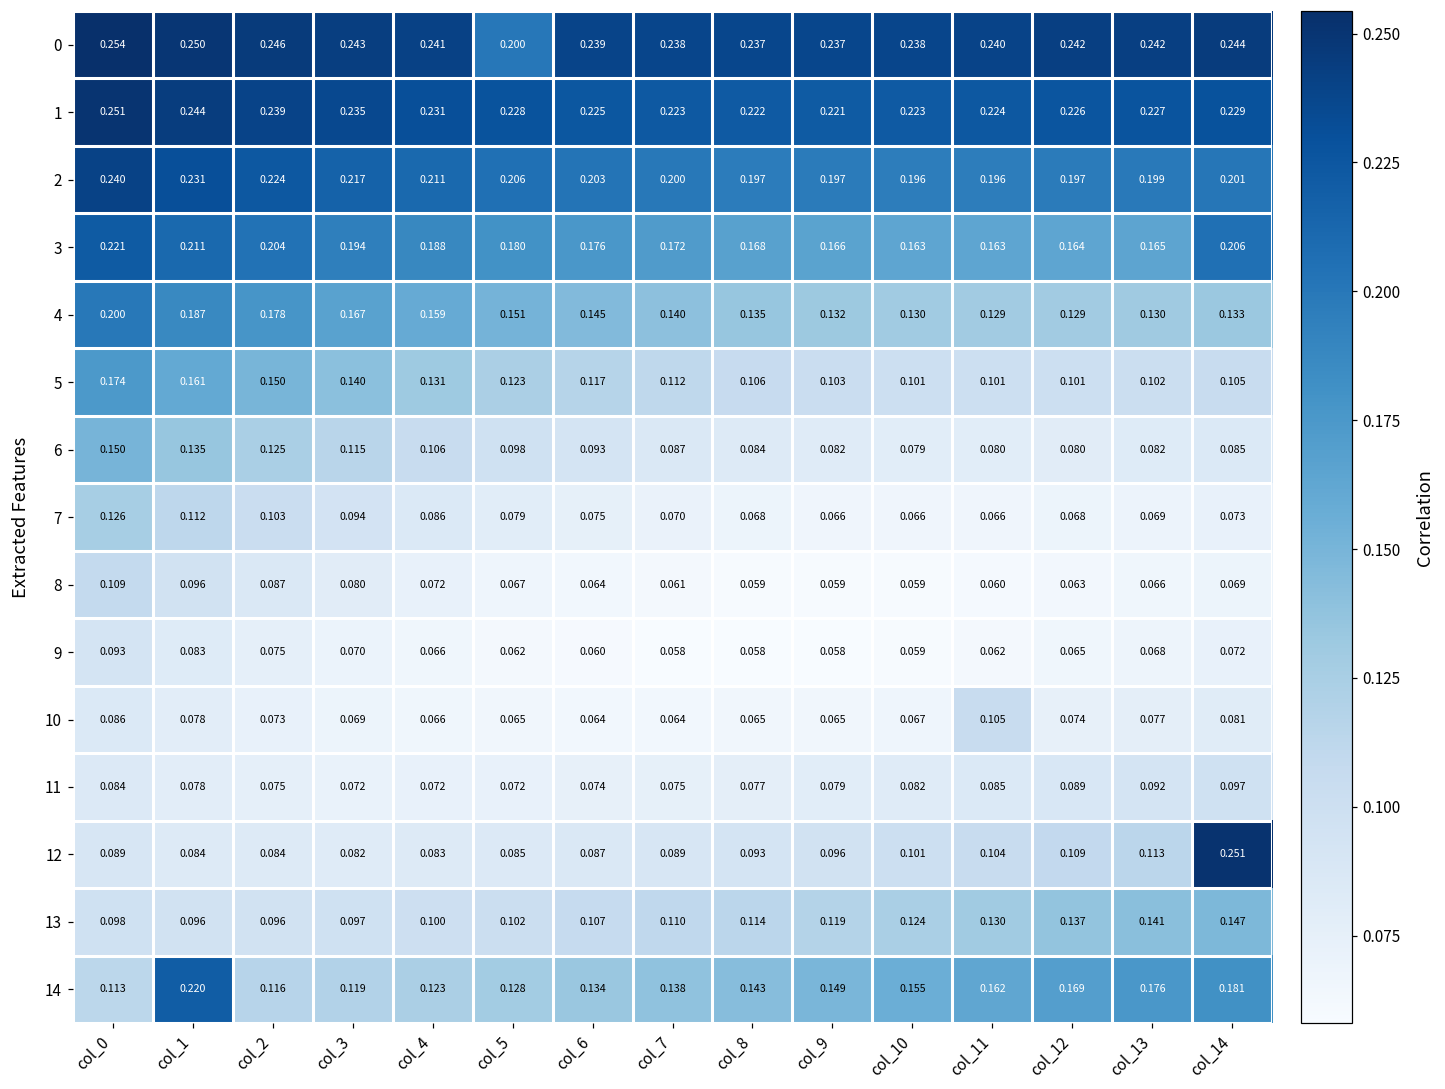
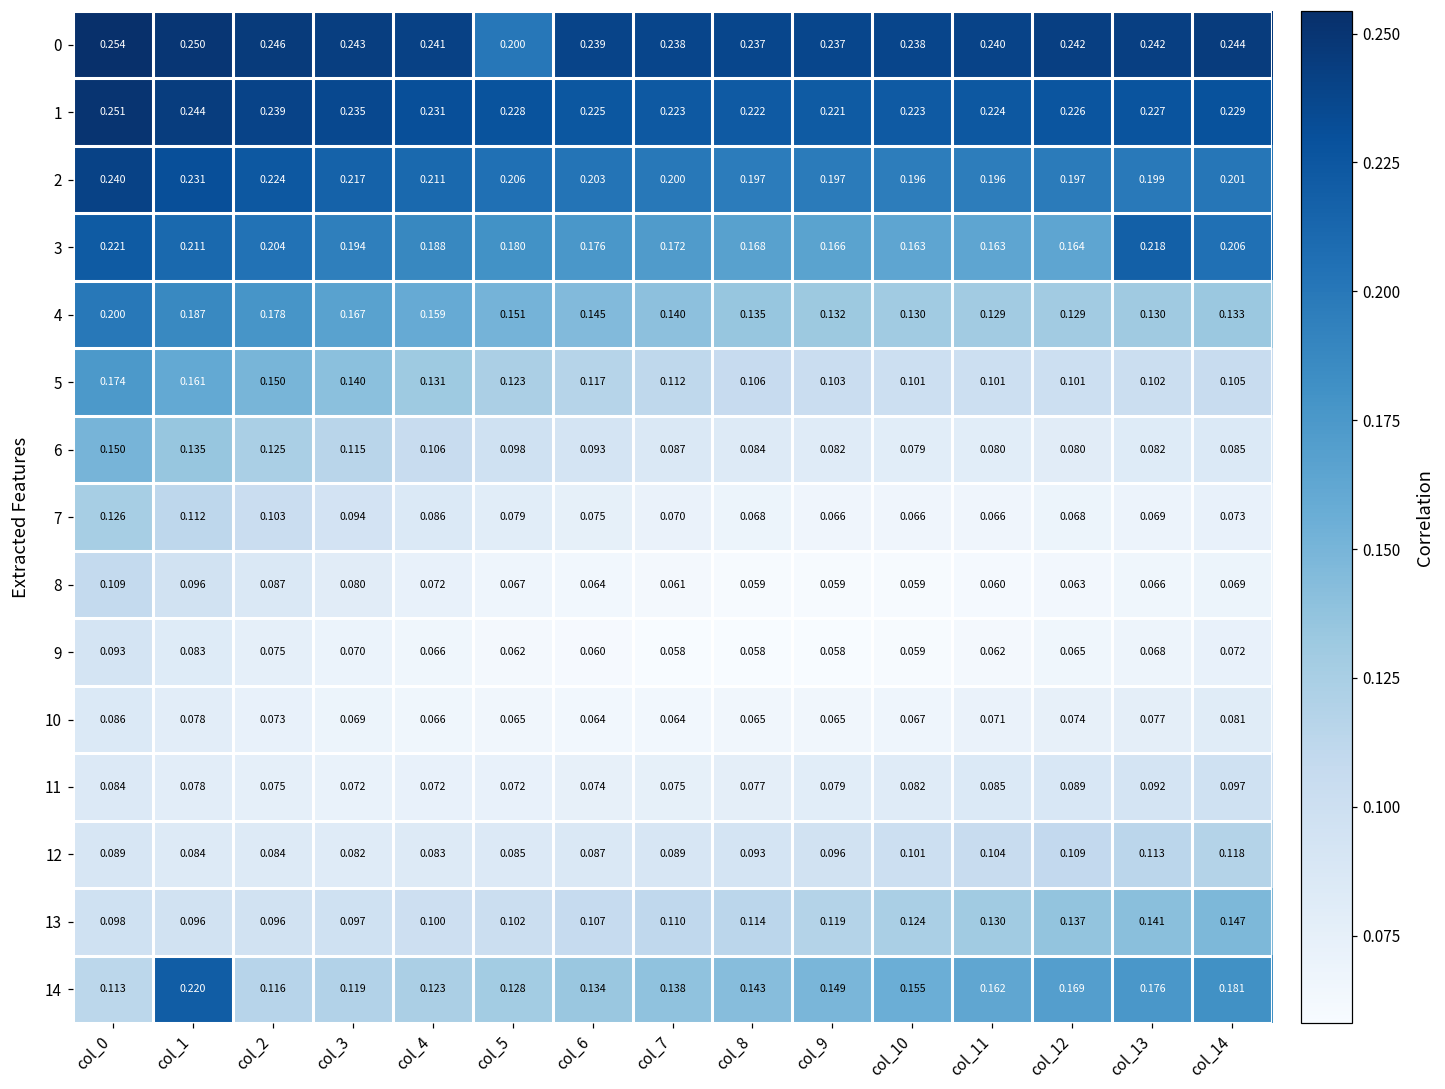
  {
    "3": {
      "col_0": 0.221,
      "col_1": 0.211,
      "col_2": 0.204,
      "col_3": 0.194,
      "col_4": 0.188,
      "col_5": 0.180,
      "col_6": 0.176,
      "col_7": 0.172,
      "col_8": 0.168,
      "col_9": 0.166,
      "col_10": 0.163,
      "col_11": 0.163,
      "col_12": 0.164,
-     "col_13": 0.165,
+     "col_13": 0.218,
      "col_14": 0.206
    },
    "10": {
      "col_0": 0.086,
      "col_1": 0.078,
      "col_2": 0.073,
      "col_3": 0.069,
      "col_4": 0.066,
      "col_5": 0.065,
      "col_6": 0.064,
      "col_7": 0.064,
      "col_8": 0.065,
      "col_9": 0.065,
      "col_10": 0.067,
-     "col_11": 0.105,
+     "col_11": 0.071,
      "col_12": 0.074,
      "col_13": 0.077,
      "col_14": 0.081
    },
    "12": {
      "col_0": 0.089,
      "col_1": 0.084,
      "col_2": 0.084,
      "col_3": 0.082,
      "col_4": 0.083,
      "col_5": 0.085,
      "col_6": 0.087,
      "col_7": 0.089,
      "col_8": 0.093,
      "col_9": 0.096,
      "col_10": 0.101,
      "col_11": 0.104,
      "col_12": 0.109,
      "col_13": 0.113,
-     "col_14": 0.251
+     "col_14": 0.118
    }
  }
